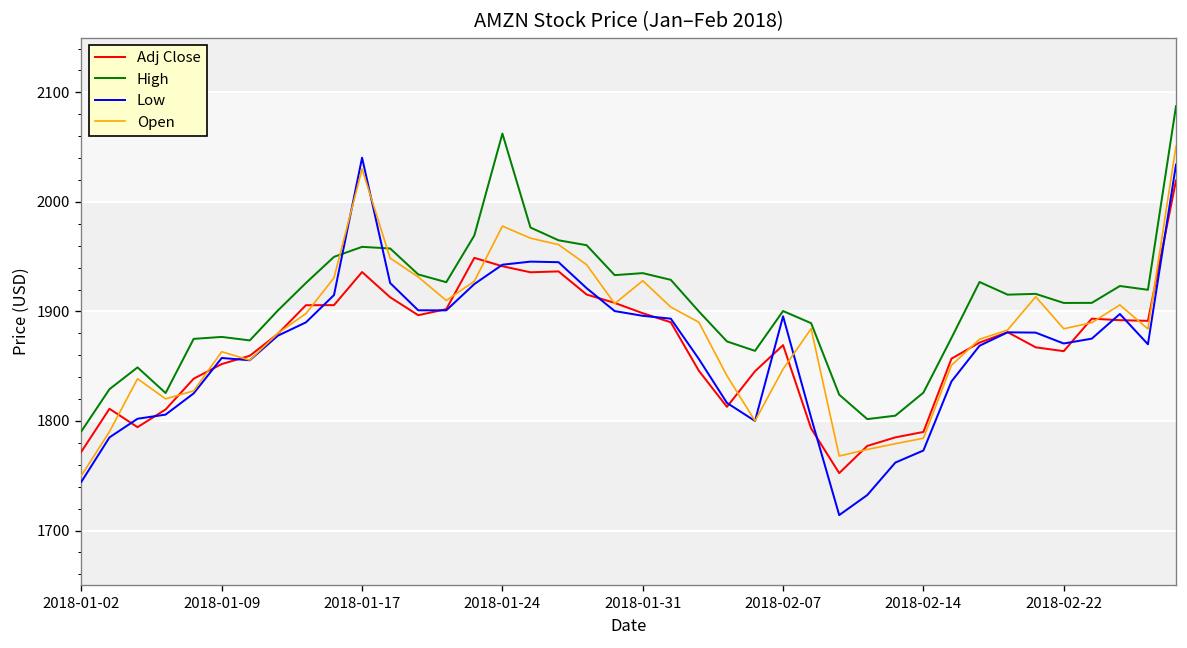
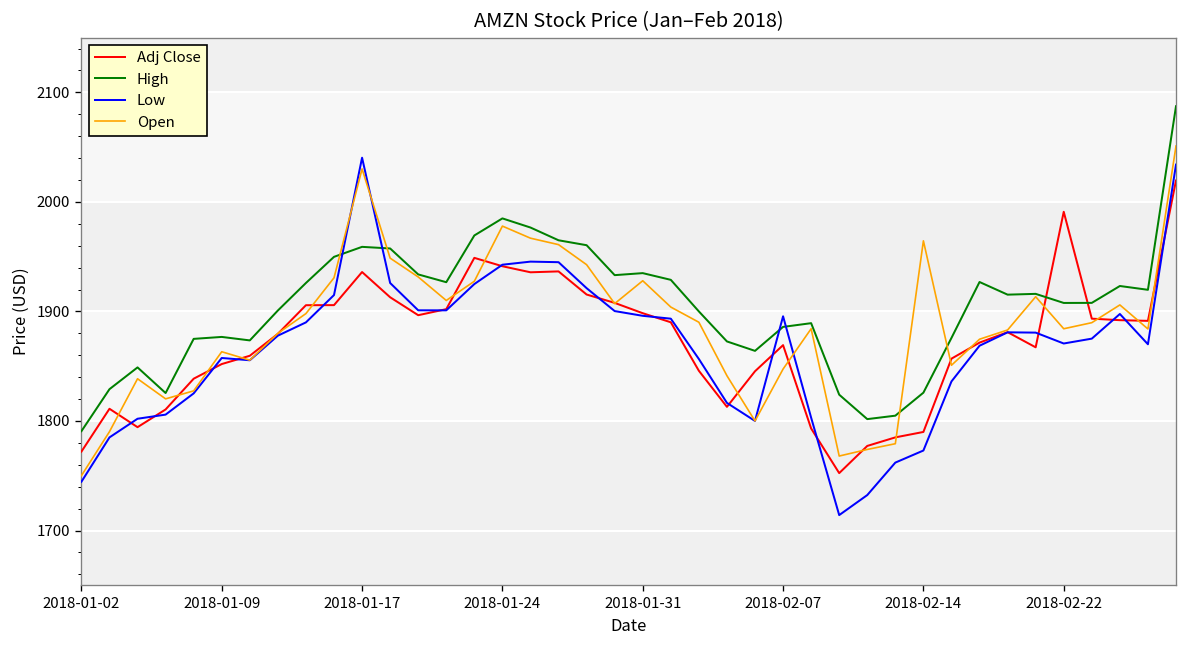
  {
    "Adj Close": {
      "2018-01-02": 1770,
      "2018-01-09": 1850,
      "2018-01-17": 1940,
      "2018-02-07": 1870,
      "2018-02-14": 1790,
-     "2018-02-22": 1860
+     "2018-02-22": 1990
    },
    "High": {
      "2018-01-02": 1790,
      "2018-01-09": 1880,
      "2018-01-17": 1960,
-     "2018-01-24": 2060,
+     "2018-01-24": 1980,
      "2018-01-31": 1930,
-     "2018-02-07": 1900,
+     "2018-02-07": 1890,
      "2018-02-14": 1830,
      "2018-02-22": 1910
    },
    "Low": {
      "2018-01-02": 1740,
      "2018-01-09": 1860,
      "2018-01-17": 2040,
      "2018-02-07": 1900,
      "2018-02-14": 1770,
      "2018-02-22": 1870
    },
    "Open": {
      "2018-01-02": 1750,
      "2018-01-09": 1860,
      "2018-01-17": 2030,
      "2018-01-24": 1980,
      "2018-01-31": 1930,
      "2018-02-07": 1850,
-     "2018-02-14": 1780,
+     "2018-02-14": 1960,
      "2018-02-22": 1880
    }
  }
